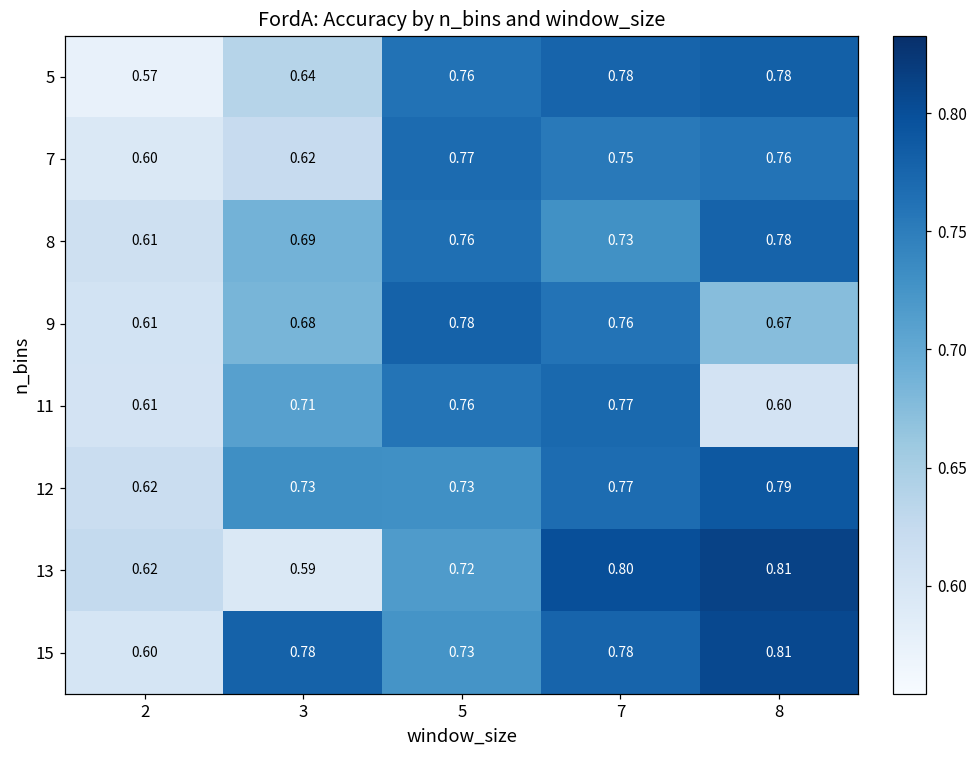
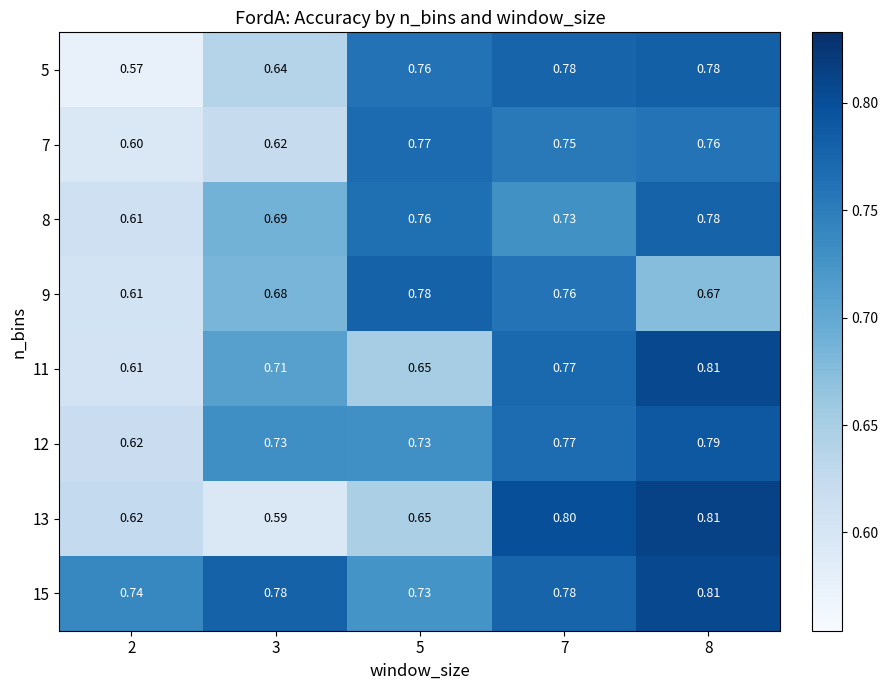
  {
    "5": {
      "2": 0.57,
      "3": 0.64,
      "5": 0.76,
      "7": 0.78,
      "8": 0.78
    },
    "7": {
      "2": 0.60,
      "3": 0.62,
      "5": 0.77,
      "7": 0.75,
      "8": 0.76
    },
    "8": {
      "2": 0.61,
      "3": 0.69,
      "5": 0.76,
      "7": 0.73,
      "8": 0.78
    },
    "9": {
      "2": 0.61,
      "3": 0.68,
      "5": 0.78,
      "7": 0.76,
      "8": 0.67
    },
    "11": {
      "2": 0.61,
      "3": 0.71,
-     "5": 0.76,
+     "5": 0.65,
      "7": 0.77,
-     "8": 0.60
+     "8": 0.81
    },
    "12": {
      "2": 0.62,
      "3": 0.73,
      "5": 0.73,
      "7": 0.77,
      "8": 0.79
    },
    "13": {
      "2": 0.62,
      "3": 0.59,
-     "5": 0.72,
+     "5": 0.65,
      "7": 0.80,
      "8": 0.81
    },
    "15": {
-     "2": 0.60,
+     "2": 0.74,
      "3": 0.78,
      "5": 0.73,
      "7": 0.78,
      "8": 0.81
    }
  }
